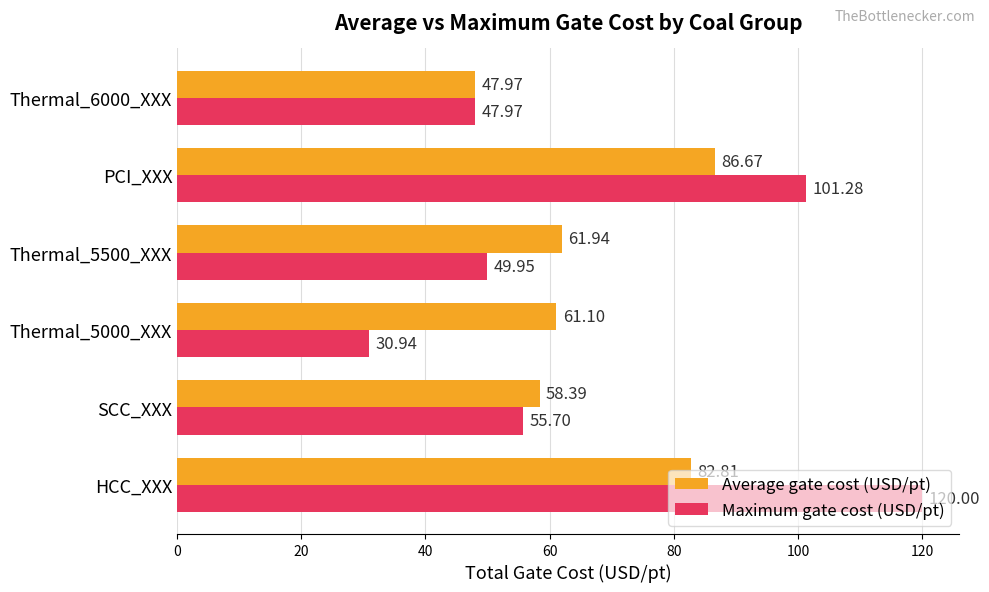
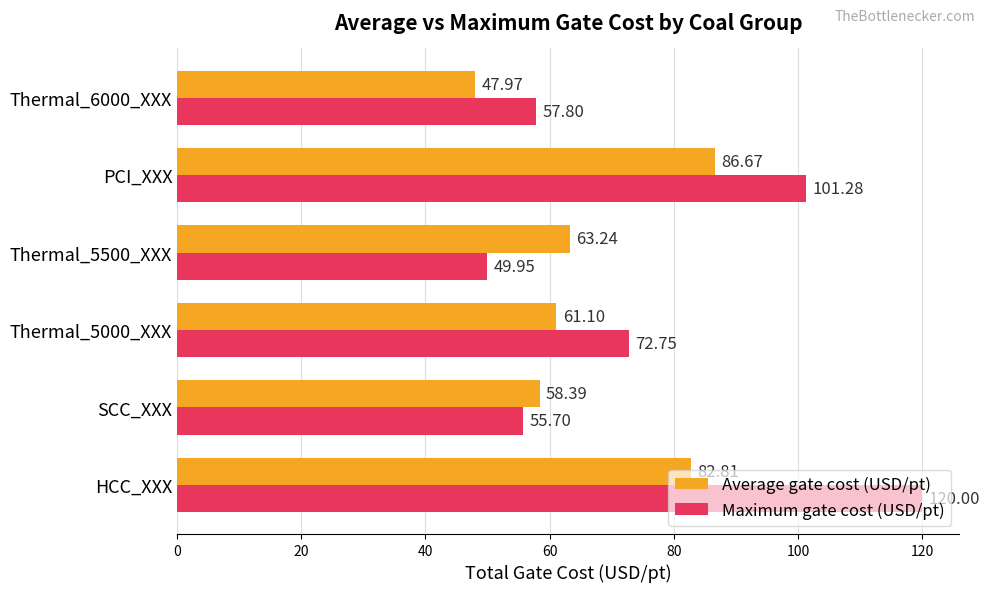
  {
    "Average gate cost (USD/pt)": {
      "Thermal_6000_XXX": 47.97,
      "PCI_XXX": 86.67,
-     "Thermal_5500_XXX": 61.94,
+     "Thermal_5500_XXX": 63.24,
      "Thermal_5000_XXX": 61.10,
      "SCC_XXX": 58.39
    },
    "Maximum gate cost (USD/pt)": {
-     "Thermal_6000_XXX": 47.97,
+     "Thermal_6000_XXX": 57.80,
      "PCI_XXX": 101.28,
      "Thermal_5500_XXX": 49.95,
-     "Thermal_5000_XXX": 30.94,
+     "Thermal_5000_XXX": 72.75,
      "SCC_XXX": 55.70
    }
  }
